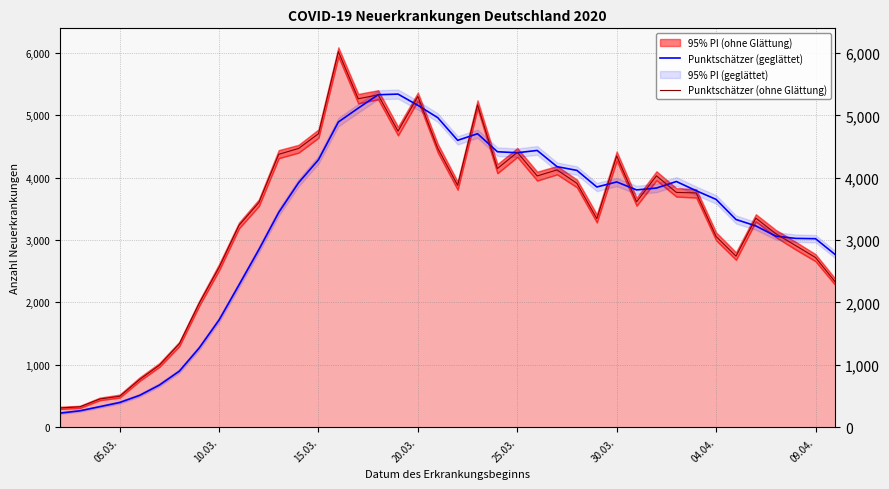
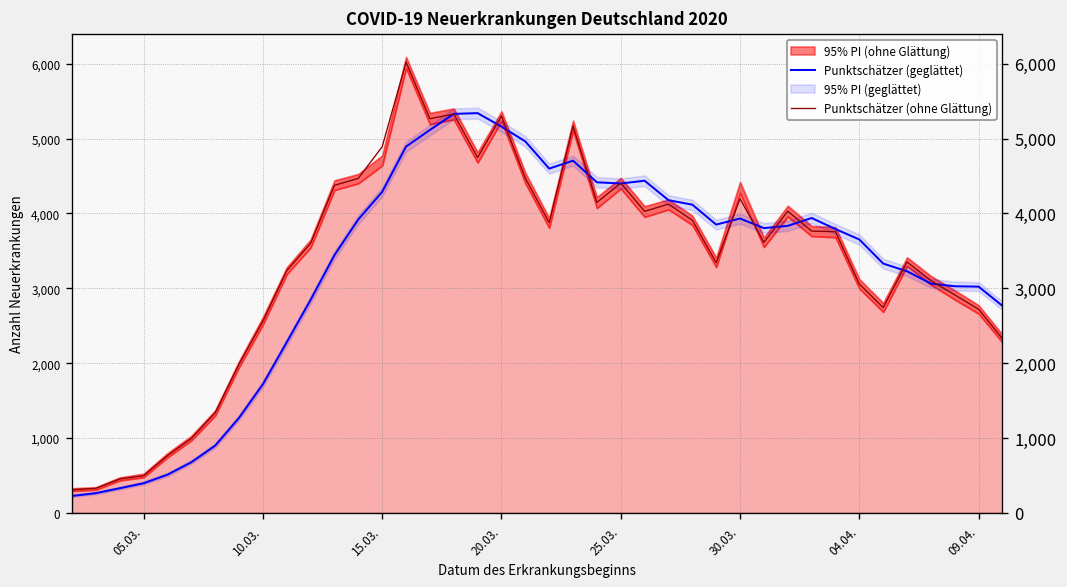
  {
    "Punktschätzer (ohne Glättung)": {
      "10.03.": "2,600",
-     "15.03.": "4,700",
+     "15.03.": "4,900",
      "20.03.": "5,300",
-     "30.03.": "4,300",
+     "30.03.": "4,200",
      "04.04.": "3,100",
      "09.04.": "2,700"
    }
  }
